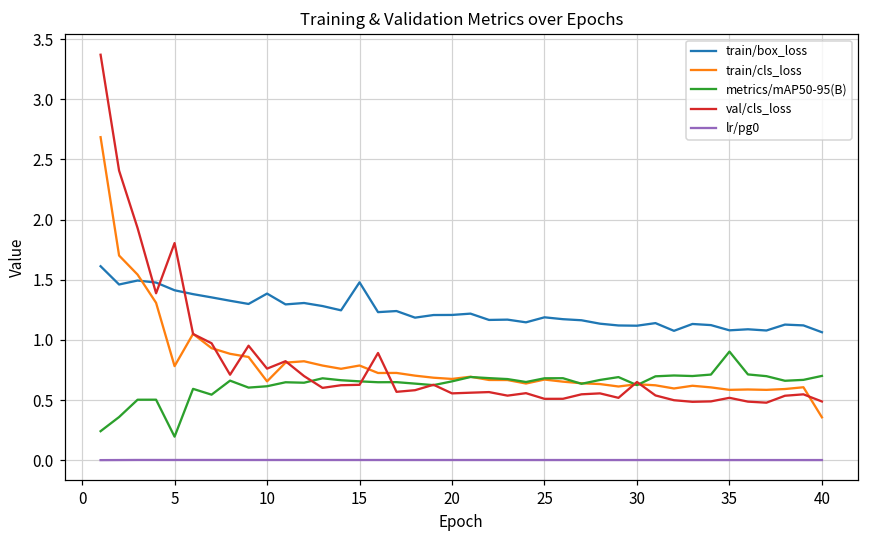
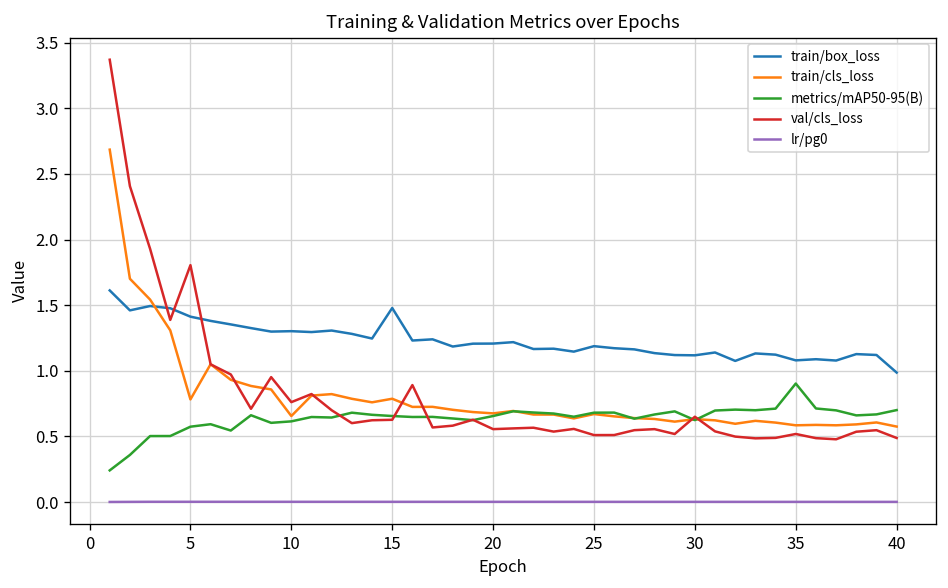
  {
    "train/box_loss": {
      "5": 1.41,
-     "10": 1.39,
+     "10": 1.30,
      "15": 1.48,
      "20": 1.21,
      "25": 1.19,
      "30": 1.12,
      "35": 1.08,
-     "40": 1.06
+     "40": 0.99
    },
    "train/cls_loss": {
      "5": 0.78,
      "10": 0.66,
      "15": 0.79,
      "35": 0.58,
-     "40": 0.36
+     "40": 0.58
    },
    "metrics/mAP50-95(B)": {
-     "5": 0.20,
+     "5": 0.57,
      "10": 0.61,
      "15": 0.66,
      "35": 0.90,
      "40": 0.70
    },
    "val/cls_loss": {
      "5": 1.81,
      "10": 0.76,
      "15": 0.63,
      "20": 0.56,
      "25": 0.51,
      "35": 0.52,
      "40": 0.49
    },
    "lr/pg0": {
      "5": 0.00,
      "10": 0.00,
      "15": 0.00,
      "20": 0.00,
      "25": 0.00,
      "30": 0.00,
      "35": 0.00,
      "40": 0.00
    }
  }
